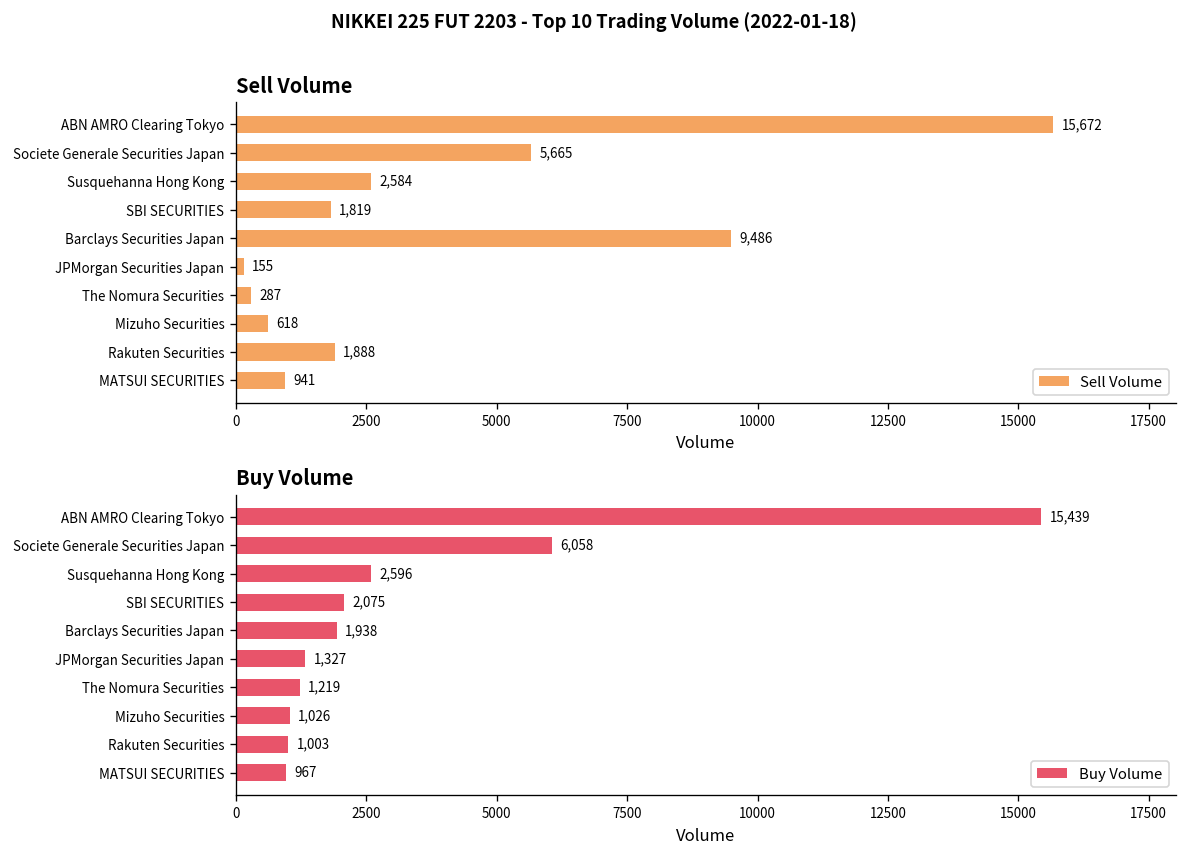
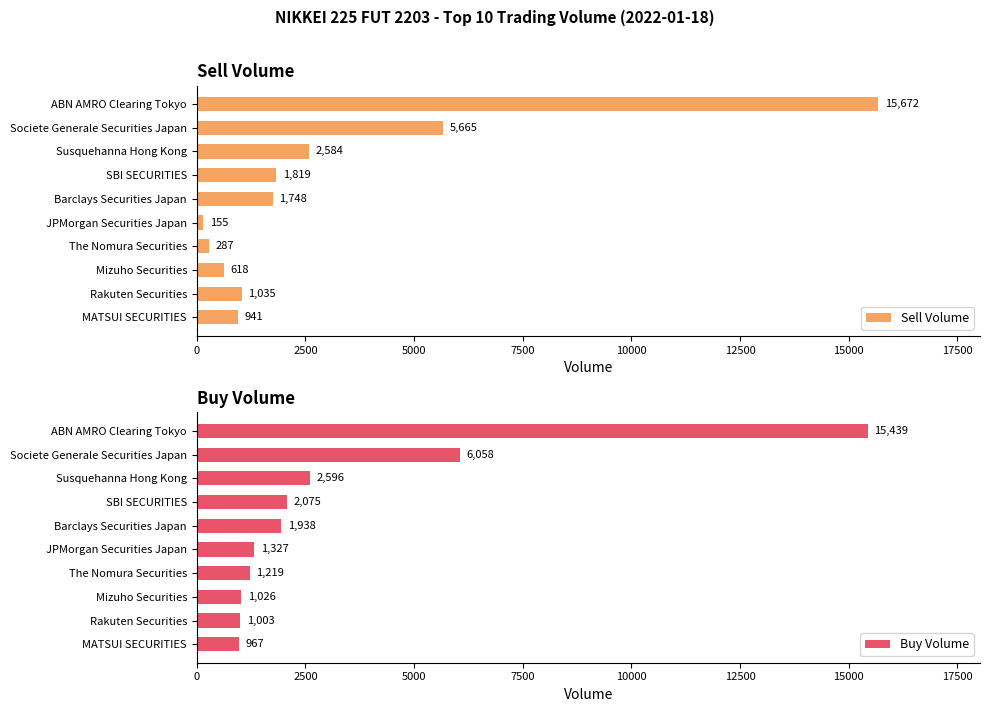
  {
    "Sell Volume": {
      "ABN AMRO Clearing Tokyo": "15,672",
      "Societe Generale Securities Japan": "5,665",
      "Susquehanna Hong Kong": "2,584",
      "SBI SECURITIES": "1,819",
-     "Barclays Securities Japan": "9,486",
+     "Barclays Securities Japan": "1,748",
      "JPMorgan Securities Japan": "155",
      "The Nomura Securities": "287",
      "Mizuho Securities": "618",
-     "Rakuten Securities": "1,888",
+     "Rakuten Securities": "1,035",
      "MATSUI SECURITIES": "941"
    },
    "Buy Volume": {
      "ABN AMRO Clearing Tokyo": "15,439",
      "Societe Generale Securities Japan": "6,058",
      "Susquehanna Hong Kong": "2,596",
      "SBI SECURITIES": "2,075",
      "Barclays Securities Japan": "1,938",
      "JPMorgan Securities Japan": "1,327",
      "The Nomura Securities": "1,219",
      "Mizuho Securities": "1,026",
      "Rakuten Securities": "1,003",
      "MATSUI SECURITIES": "967"
    }
  }
